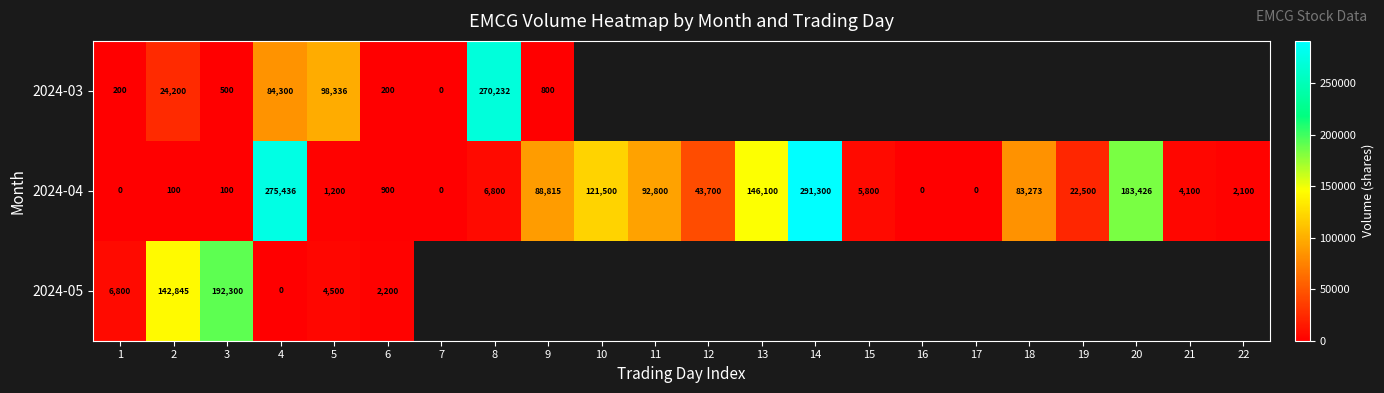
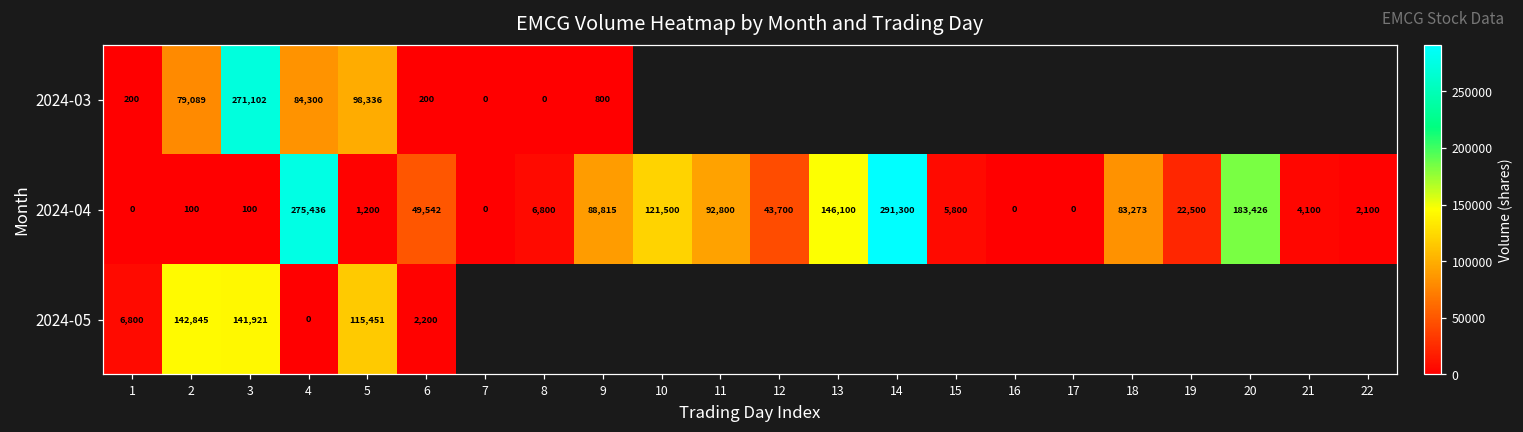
  {
    "2024-03": {
      "1": "200",
-     "2": "24,200",
-     "3": "500",
+     "2": "79,089",
+     "3": "271,102",
      "4": "84,300",
      "5": "98,336",
      "6": "200",
      "7": "0",
-     "8": "270,232",
+     "8": "0",
      "9": "800"
    },
    "2024-04": {
      "1": "0",
      "2": "100",
      "3": "100",
      "4": "275,436",
      "5": "1,200",
-     "6": "900",
+     "6": "49,542",
      "7": "0",
      "8": "6,800",
      "9": "88,815",
      "10": "121,500",
      "11": "92,800",
      "12": "43,700",
      "13": "146,100",
      "14": "291,300",
      "15": "5,800",
      "16": "0",
      "17": "0",
      "18": "83,273",
      "19": "22,500",
      "20": "183,426",
      "21": "4,100",
      "22": "2,100"
    },
    "2024-05": {
      "1": "6,800",
      "2": "142,845",
-     "3": "192,300",
+     "3": "141,921",
      "4": "0",
-     "5": "4,500",
+     "5": "115,451",
      "6": "2,200"
    }
  }
